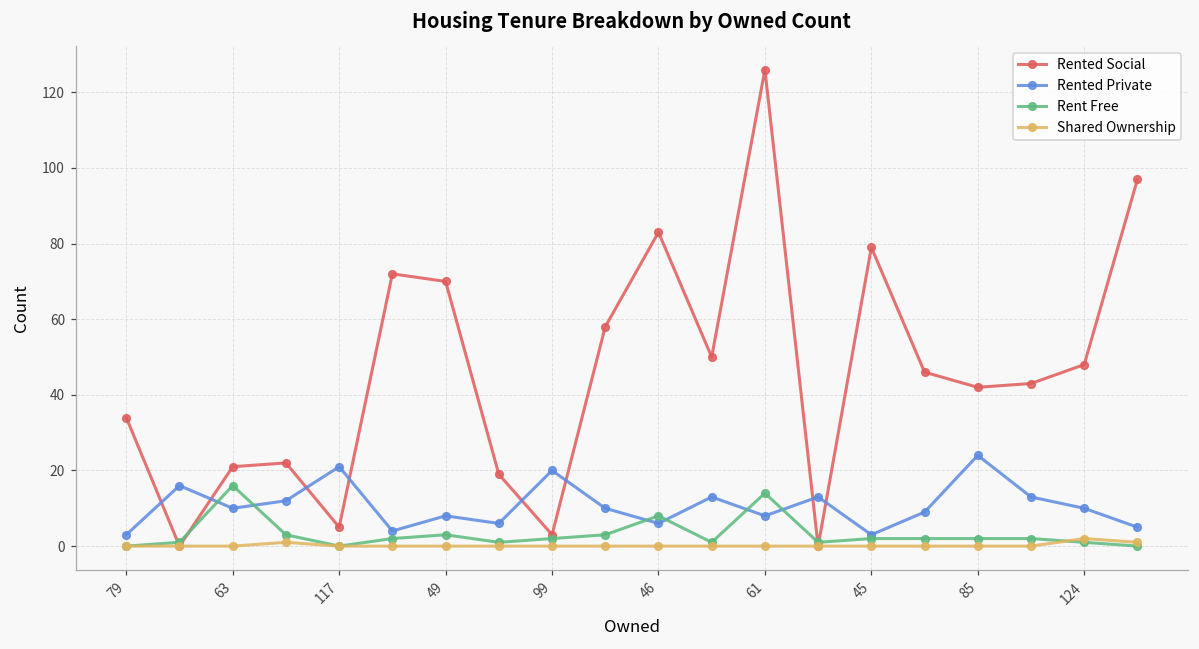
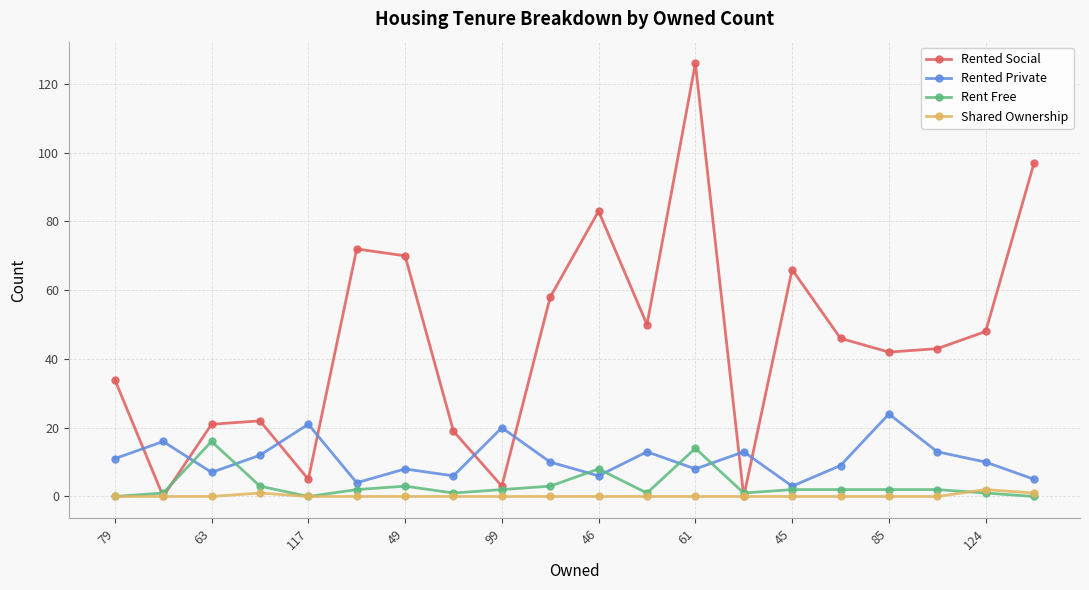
  {
    "Rented Social": {
      "79": 34,
      "63": 21,
      "117": 5,
      "49": 70,
      "99": 3,
      "46": 83,
      "61": 126,
-     "45": 79,
+     "45": 66,
      "85": 42,
      "124": 48
    },
    "Rented Private": {
-     "79": 3,
-     "63": 10,
+     "79": 11,
+     "63": 7,
      "117": 21,
      "49": 8,
      "99": 20,
      "46": 6,
      "61": 8,
      "45": 3,
      "85": 24,
      "124": 10
    },
    "Rent Free": {
      "63": 16,
      "49": 3,
      "99": 2,
      "46": 8,
      "61": 14,
      "45": 2,
      "85": 2,
      "124": 1
    },
    "Shared Ownership": {
      "63": 0,
      "49": 0,
      "99": 0,
      "46": 0,
      "61": 0,
      "45": 0,
      "85": 0,
      "124": 2
    }
  }
